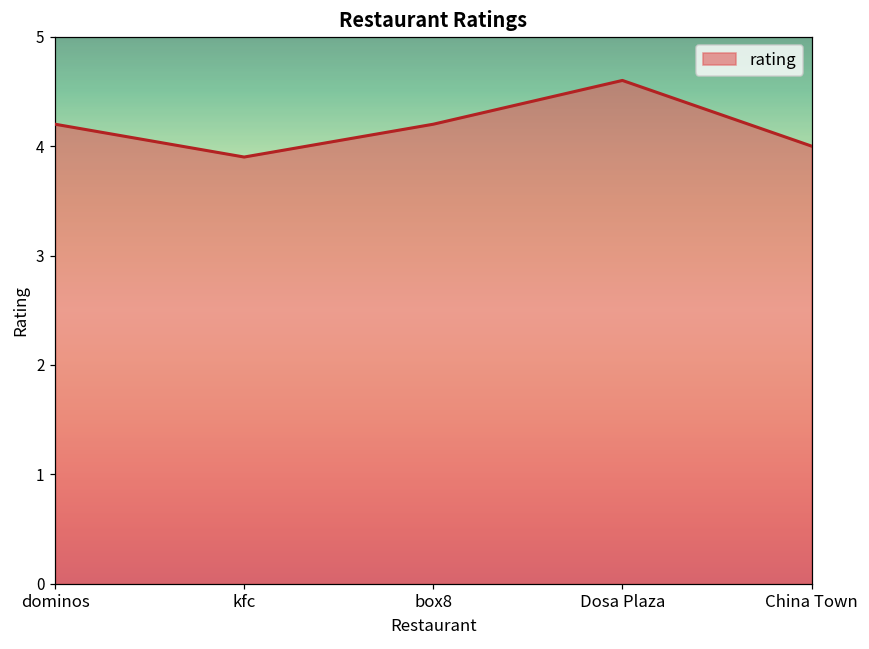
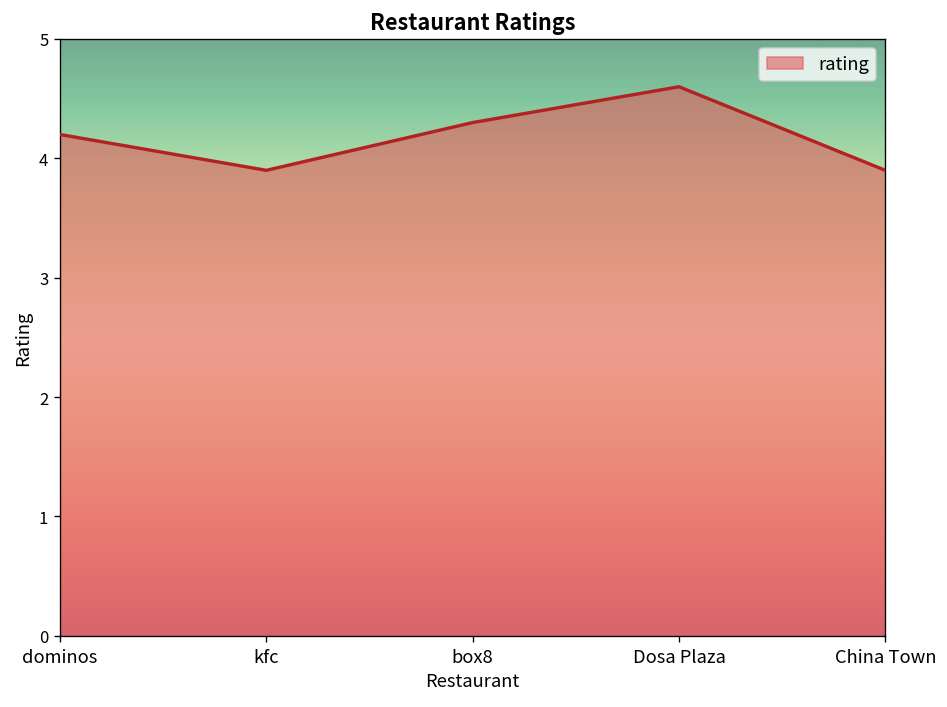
  {
    "dominos": 4.2,
    "kfc": 3.9,
-   "box8": 4.2,
+   "box8": 4.3,
    "Dosa Plaza": 4.6,
-   "China Town": 4.0
+   "China Town": 3.9
  }
